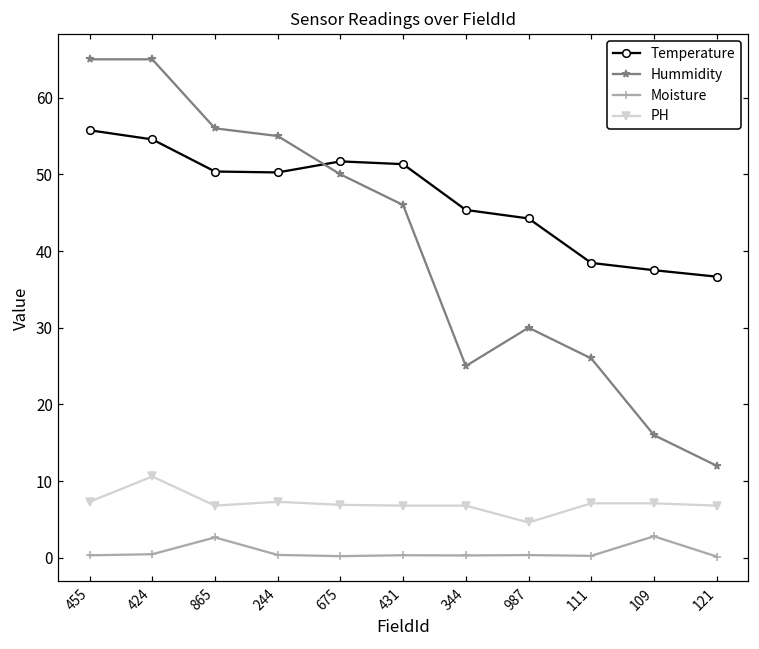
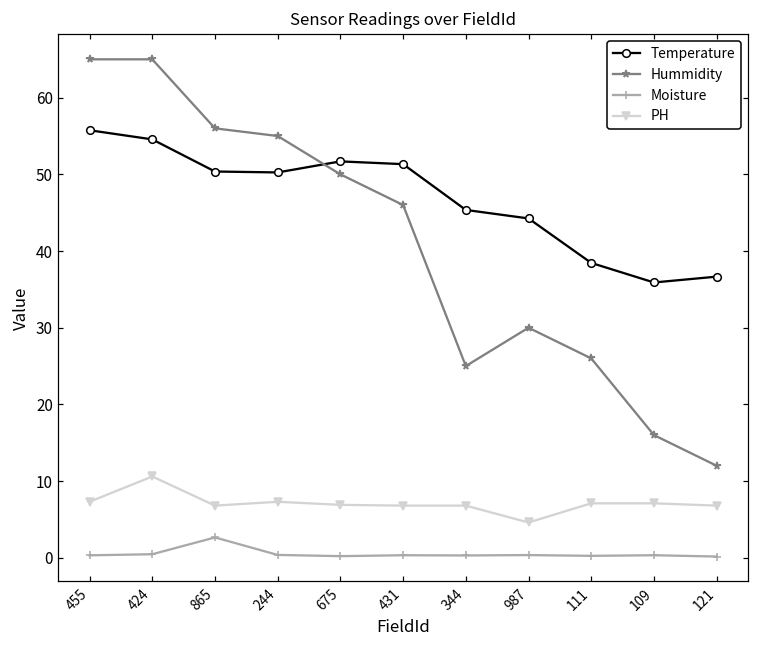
  {
    "Temperature": {
      "455": 56,
      "424": 55,
      "865": 50,
      "244": 50,
      "675": 52,
      "431": 51,
      "344": 45,
      "987": 44,
      "111": 38,
-     "109": 38,
+     "109": 36,
      "121": 37
    },
    "Hummidity": {
      "455": 65,
      "424": 65,
      "865": 56,
      "244": 55,
      "675": 50,
      "431": 46,
      "344": 25,
      "987": 30,
      "111": 26,
      "109": 16,
      "121": 12
    },
    "Moisture": {
      "455": 0,
      "424": 0,
      "865": 3,
      "244": 0,
      "675": 0,
      "431": 0,
      "344": 0,
      "987": 0,
      "111": 0,
-     "109": 3,
+     "109": 0,
      "121": 0
    },
    "PH": {
      "455": 7,
      "424": 11,
      "865": 7,
      "244": 7,
      "675": 7,
      "431": 7,
      "344": 7,
      "987": 5,
      "111": 7,
      "109": 7,
      "121": 7
    }
  }
